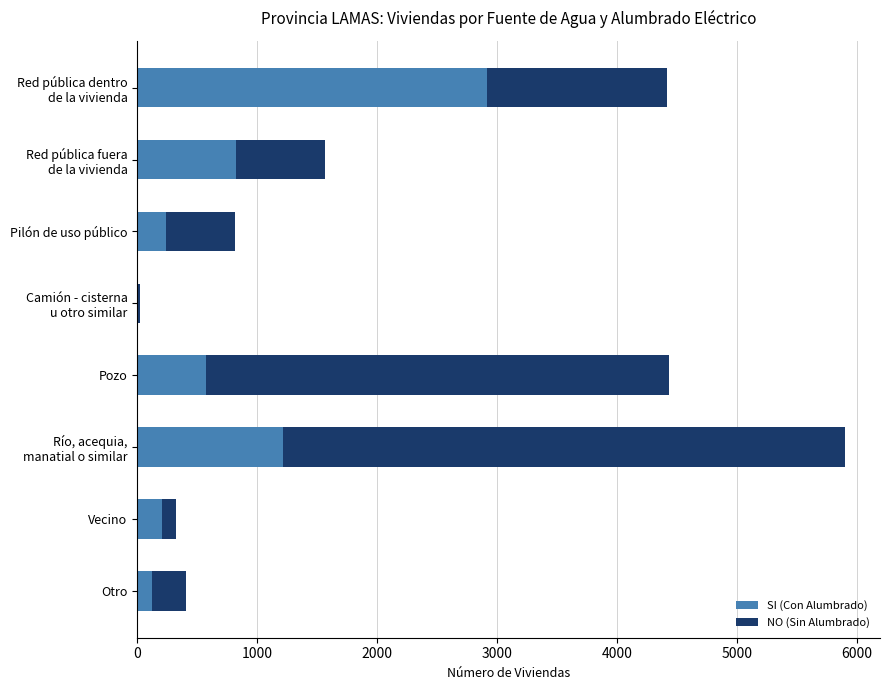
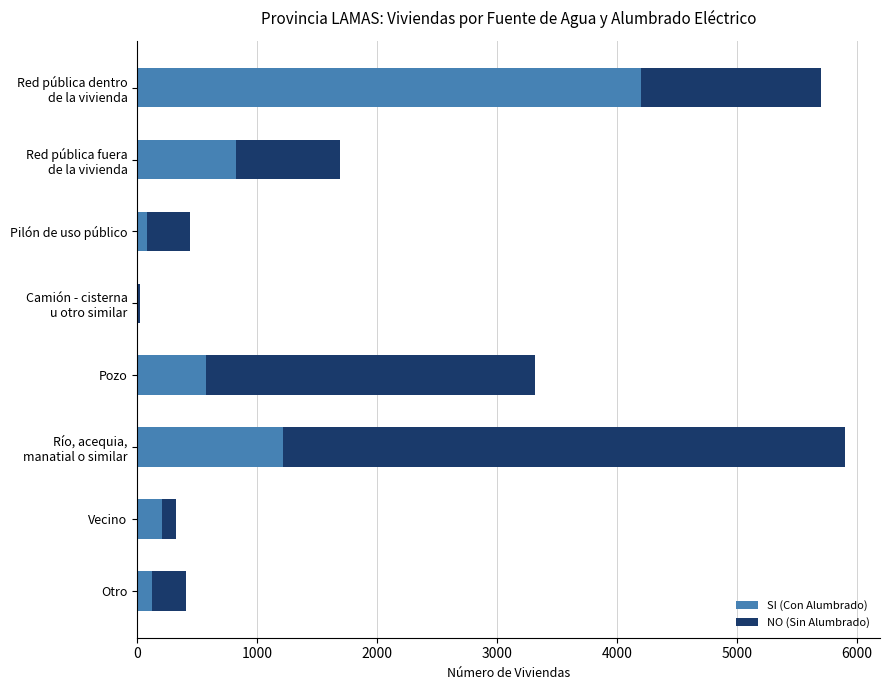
  {
    "SI (Con Alumbrado)": {
-     "Red pública dentro de la vivienda": 2920,
+     "Red pública dentro de la vivienda": 4200,
      "Red pública fuera de la vivienda": 830,
-     "Pilón de uso público": 240,
+     "Pilón de uso público": 80,
      "Pozo": 570,
      "Río, acequia, manatial o similar": 1210,
      "Vecino": 210,
      "Otro": 130
    },
    "NO (Sin Alumbrado)": {
      "Red pública dentro de la vivienda": 1500,
-     "Red pública fuera de la vivienda": 740,
-     "Pilón de uso público": 570,
-     "Pozo": 3860,
+     "Red pública fuera de la vivienda": 870,
+     "Pilón de uso público": 360,
+     "Pozo": 2740,
      "Río, acequia, manatial o similar": 4690,
      "Vecino": 110,
      "Otro": 280
    }
  }
